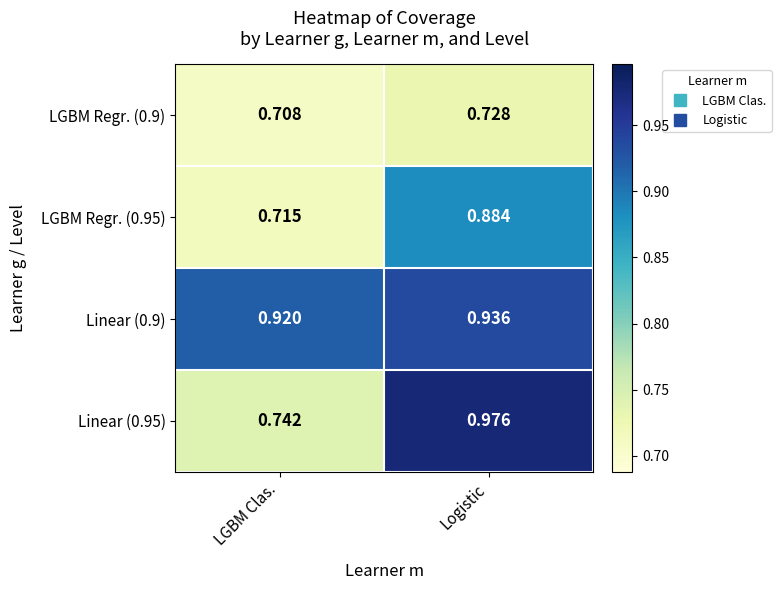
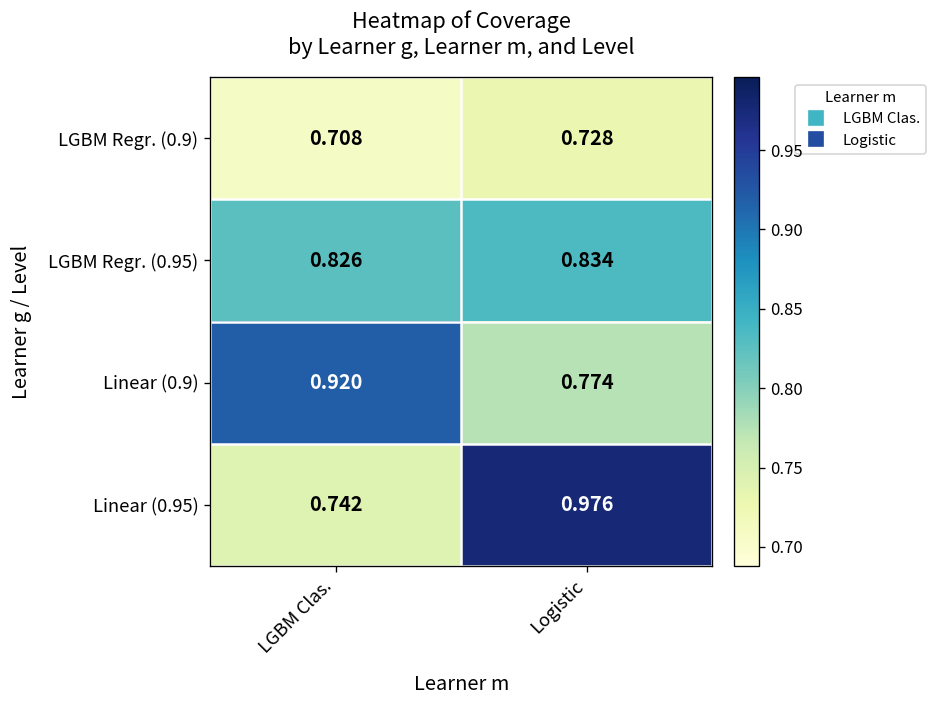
  {
    "LGBM Regr. (0.9)": {
      "LGBM Clas.": 0.708,
      "Logistic": 0.728
    },
    "LGBM Regr. (0.95)": {
-     "LGBM Clas.": 0.715,
-     "Logistic": 0.884
+     "LGBM Clas.": 0.826,
+     "Logistic": 0.834
    },
    "Linear (0.9)": {
      "LGBM Clas.": 0.920,
-     "Logistic": 0.936
+     "Logistic": 0.774
    },
    "Linear (0.95)": {
      "LGBM Clas.": 0.742,
      "Logistic": 0.976
    }
  }
